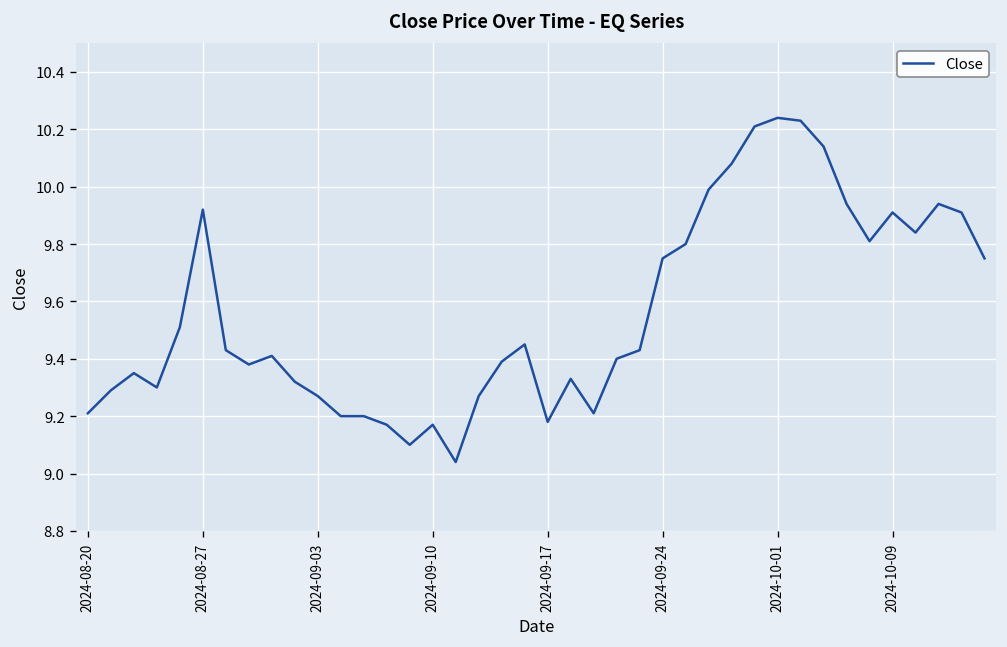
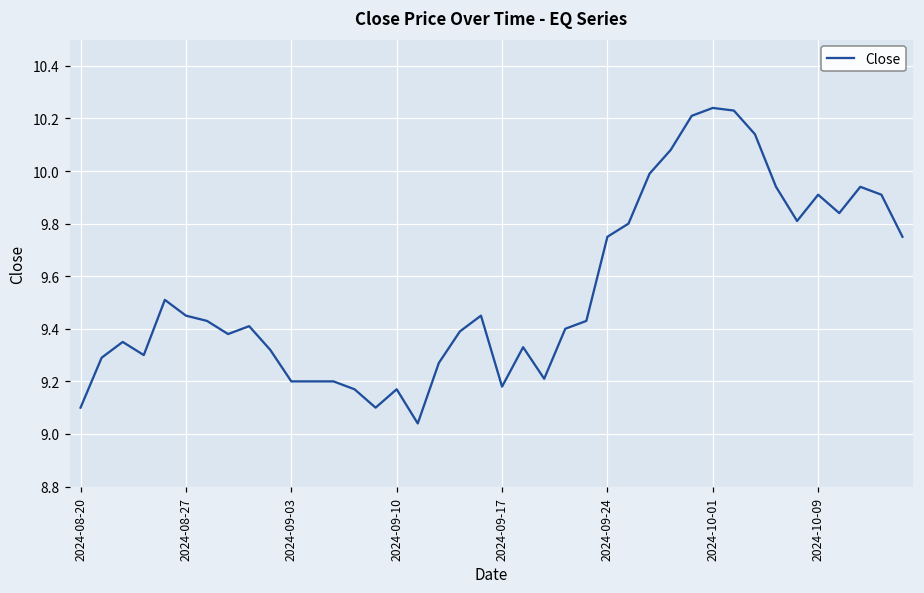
  {
-   "2024-08-20": 9.21,
-   "2024-08-27": 9.92,
-   "2024-09-03": 9.27,
+   "2024-08-20": 9.10,
+   "2024-08-27": 9.45,
+   "2024-09-03": 9.20,
    "2024-09-10": 9.17,
    "2024-09-17": 9.18,
    "2024-09-24": 9.75,
    "2024-10-01": 10.24,
    "2024-10-09": 9.91
  }
